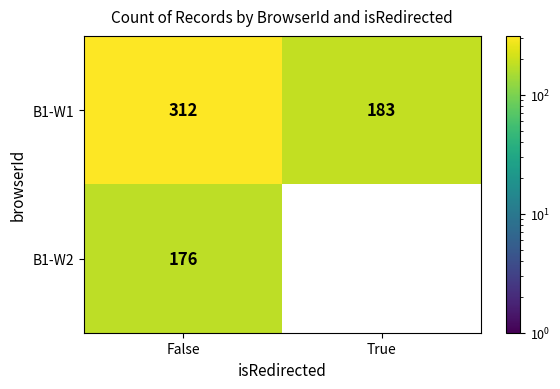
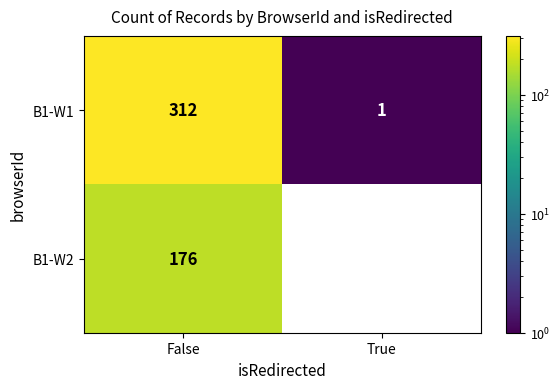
  {
    "B1-W1": {
      "False": 312,
-     "True": 183
+     "True": 1
    },
    "B1-W2": {
      "False": 176
    }
  }
